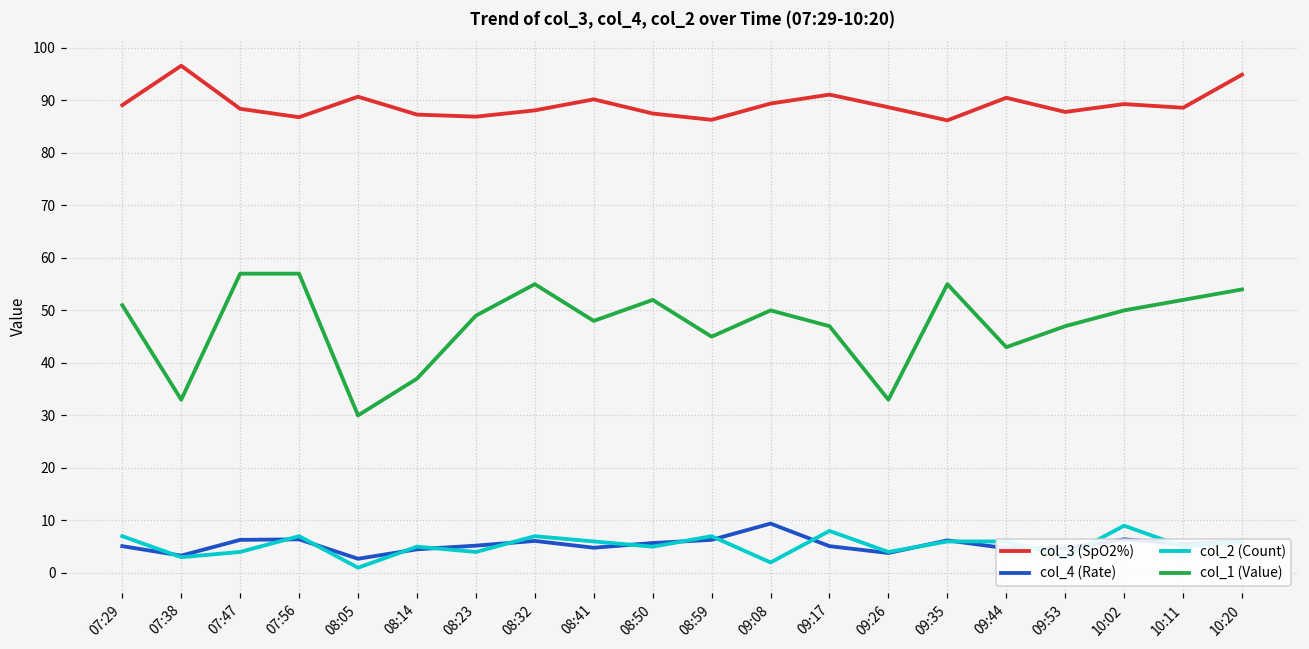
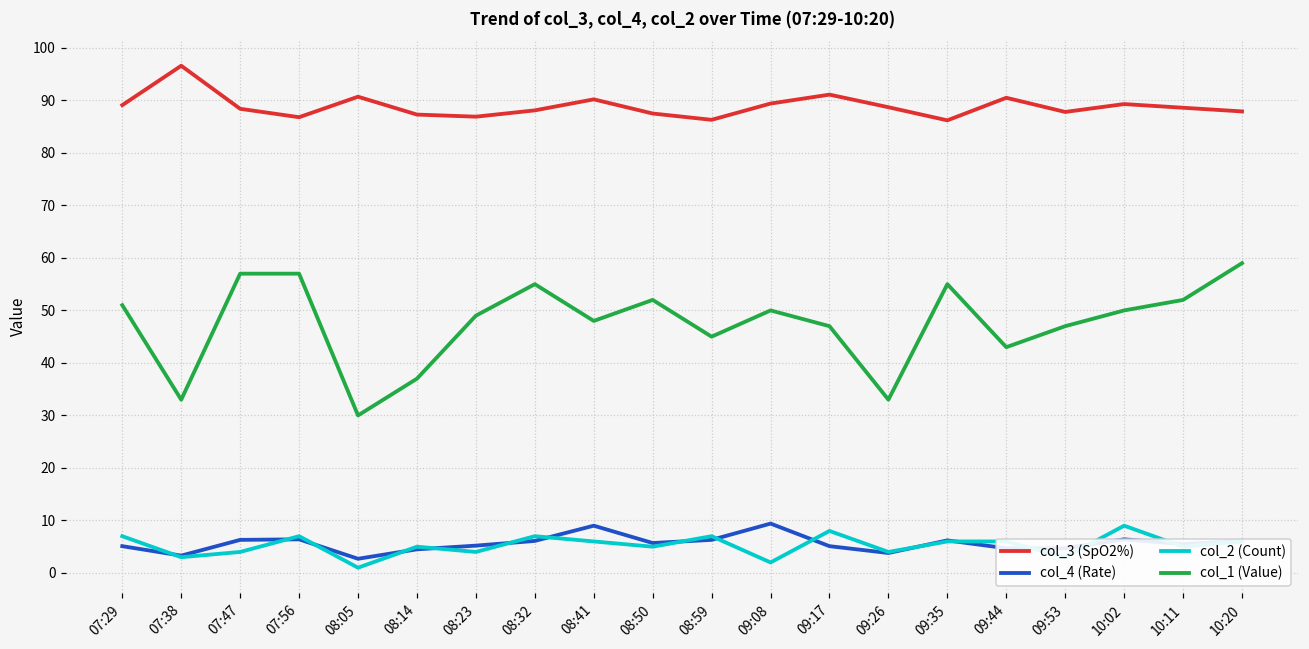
  {
    "col_3 (SpO2%)": {
      "07:29": 89,
      "07:38": 97,
      "07:47": 88,
      "07:56": 87,
      "08:05": 91,
      "08:14": 87,
      "08:23": 87,
      "08:32": 88,
      "08:41": 90,
      "08:50": 88,
      "08:59": 86,
      "09:08": 89,
      "09:17": 91,
      "09:26": 89,
      "09:35": 86,
      "09:44": 91,
      "09:53": 88,
      "10:02": 89,
      "10:11": 89,
-     "10:20": 95
+     "10:20": 88
    },
    "col_4 (Rate)": {
      "07:29": 5,
      "07:47": 6,
      "07:56": 6,
      "08:05": 3,
      "08:23": 5,
      "08:32": 6,
-     "08:41": 5,
+     "08:41": 9,
      "08:50": 6,
      "08:59": 6,
      "09:08": 9,
      "09:17": 5
    },
    "col_2 (Count)": {
      "07:29": 7,
      "07:47": 4,
      "07:56": 7,
      "08:05": 1,
      "08:23": 4,
      "08:32": 7,
      "08:41": 6,
      "08:50": 5,
      "08:59": 7,
      "09:08": 2,
      "09:17": 8,
      "10:02": 9
    },
    "col_1 (Value)": {
      "07:29": 51,
      "07:38": 33,
      "07:47": 57,
      "07:56": 57,
      "08:05": 30,
      "08:14": 37,
      "08:23": 49,
      "08:32": 55,
      "08:41": 48,
      "08:50": 52,
      "08:59": 45,
      "09:08": 50,
      "09:17": 47,
      "09:26": 33,
      "09:35": 55,
      "09:44": 43,
      "09:53": 47,
      "10:02": 50,
      "10:11": 52,
-     "10:20": 54
+     "10:20": 59
    }
  }
